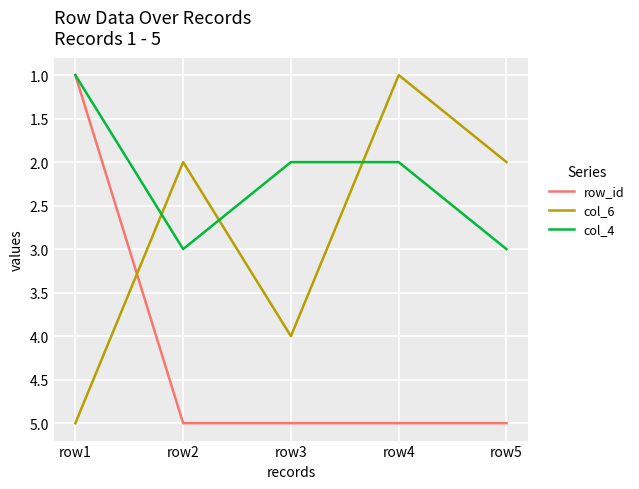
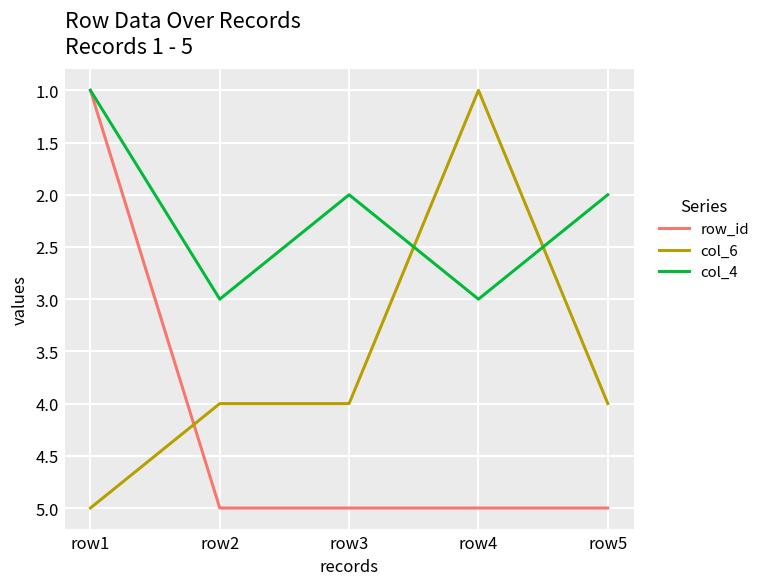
  {
    "row_id": {
      "row2": 5,
      "row3": 5,
      "row4": 5,
      "row5": 5
    },
    "col_6": {
      "row1": 5,
-     "row2": 2,
+     "row2": 4,
      "row3": 4,
      "row4": 1,
-     "row5": 2
+     "row5": 4
    },
    "col_4": {
      "row2": 3,
      "row3": 2,
-     "row4": 2,
-     "row5": 3
+     "row4": 3,
+     "row5": 2
    }
  }
